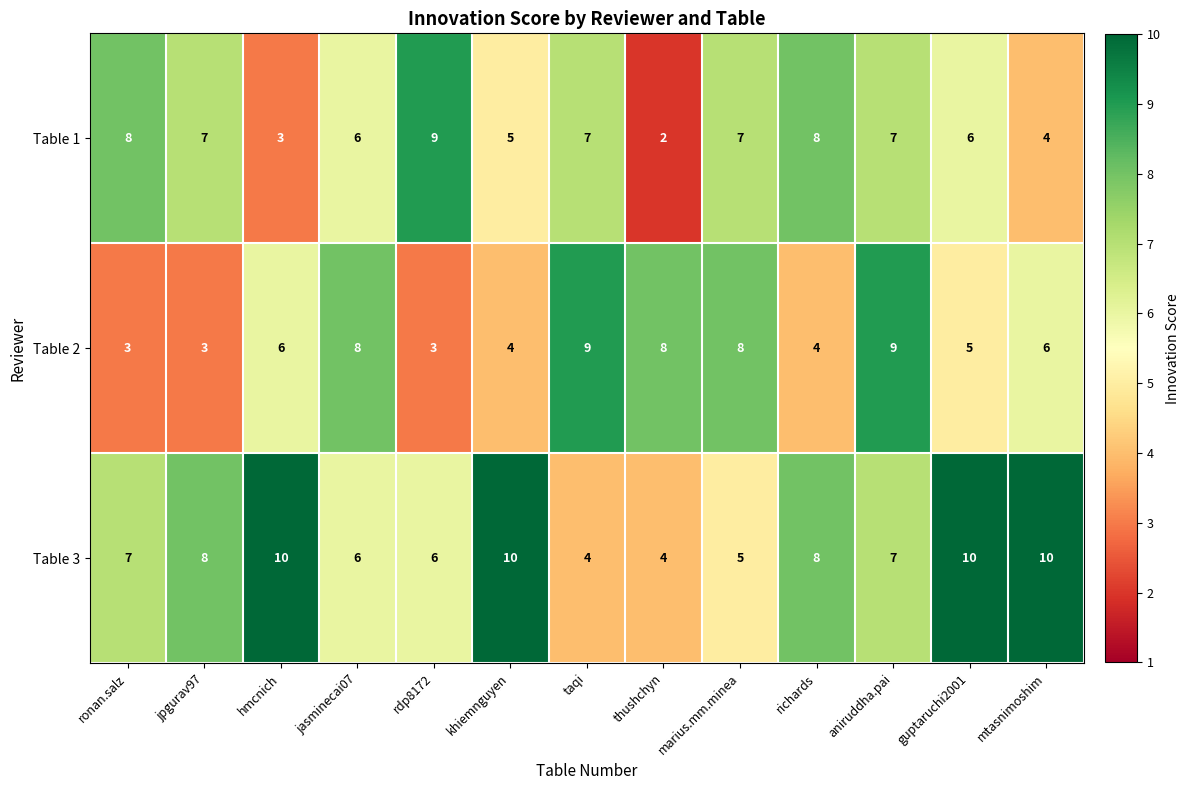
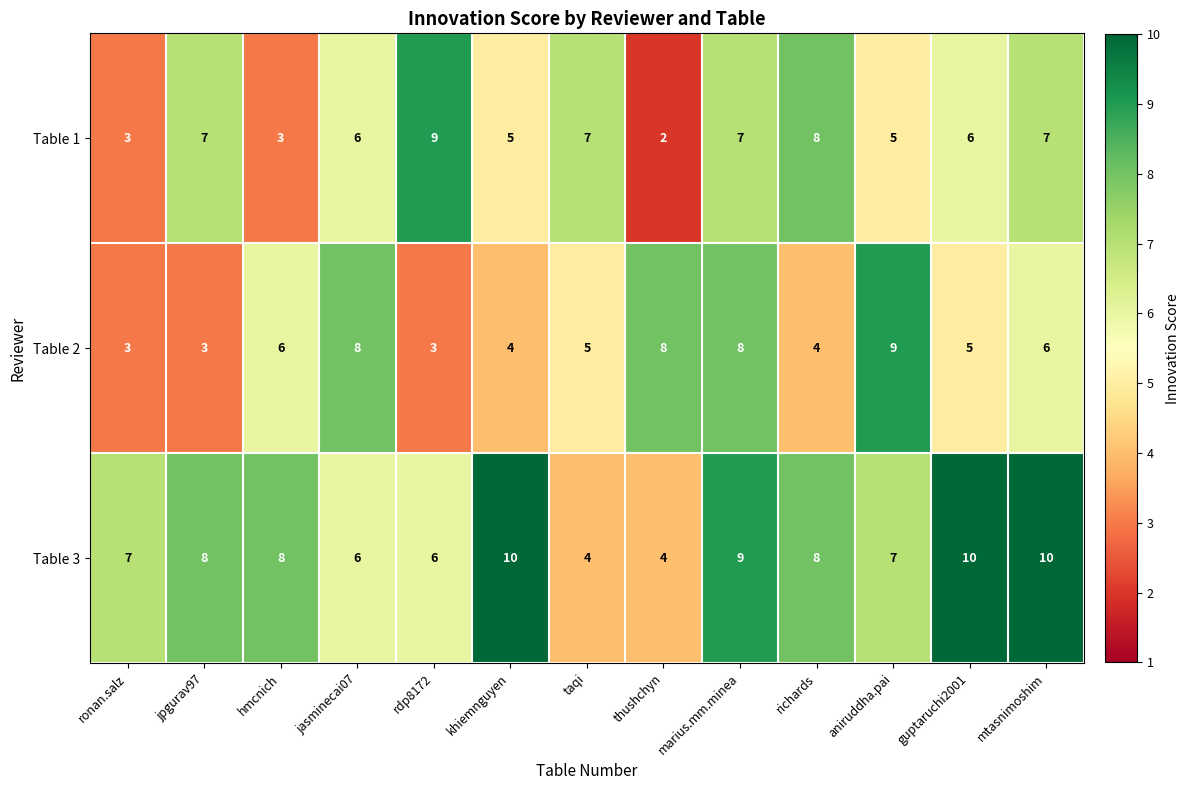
  {
    "Table 1": {
-     "ronan.salz": 8,
+     "ronan.salz": 3,
      "jpgurav97": 7,
      "hmcnich": 3,
      "jasminecai07": 6,
      "rdp8172": 9,
      "khiemnguyen": 5,
      "taqi": 7,
      "thushchyn": 2,
      "marius.mm.minea": 7,
      "richards": 8,
-     "aniruddha.pai": 7,
+     "aniruddha.pai": 5,
      "guptaruchi2001": 6,
-     "mtasnimoshim": 4
+     "mtasnimoshim": 7
    },
    "Table 2": {
      "ronan.salz": 3,
      "jpgurav97": 3,
      "hmcnich": 6,
      "jasminecai07": 8,
      "rdp8172": 3,
      "khiemnguyen": 4,
-     "taqi": 9,
+     "taqi": 5,
      "thushchyn": 8,
      "marius.mm.minea": 8,
      "richards": 4,
      "aniruddha.pai": 9,
      "guptaruchi2001": 5,
      "mtasnimoshim": 6
    },
    "Table 3": {
      "ronan.salz": 7,
      "jpgurav97": 8,
-     "hmcnich": 10,
+     "hmcnich": 8,
      "jasminecai07": 6,
      "rdp8172": 6,
      "khiemnguyen": 10,
      "taqi": 4,
      "thushchyn": 4,
-     "marius.mm.minea": 5,
+     "marius.mm.minea": 9,
      "richards": 8,
      "aniruddha.pai": 7,
      "guptaruchi2001": 10,
      "mtasnimoshim": 10
    }
  }
